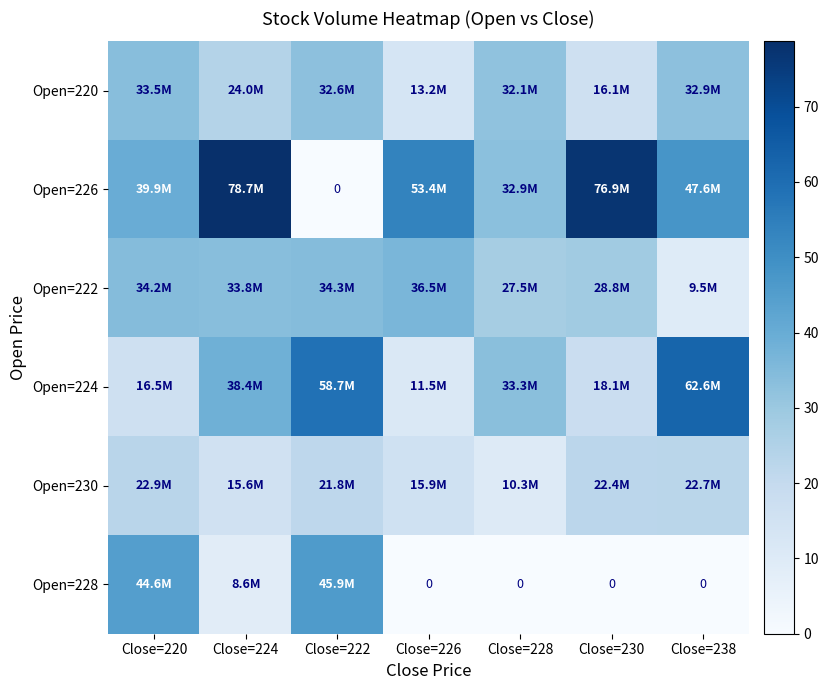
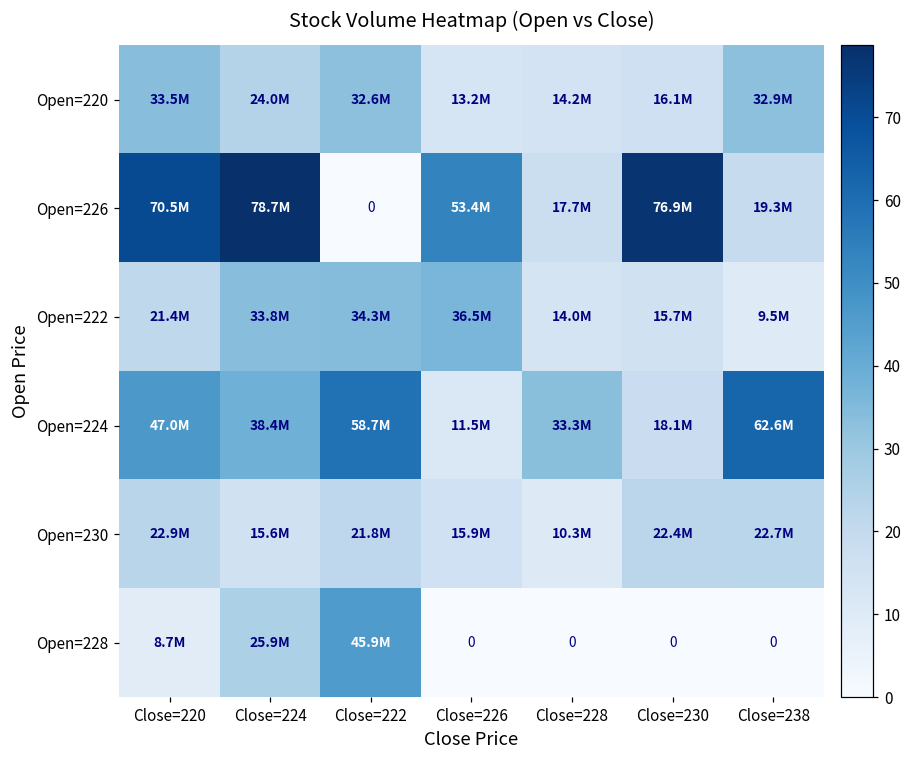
  {
    "Open=220": {
      "Close=220": "33.5M",
      "Close=224": "24.0M",
      "Close=222": "32.6M",
      "Close=226": "13.2M",
-     "Close=228": "32.1M",
+     "Close=228": "14.2M",
      "Close=230": "16.1M",
      "Close=238": "32.9M"
    },
    "Open=226": {
-     "Close=220": "39.9M",
+     "Close=220": "70.5M",
      "Close=224": "78.7M",
      "Close=222": "0",
      "Close=226": "53.4M",
-     "Close=228": "32.9M",
+     "Close=228": "17.7M",
      "Close=230": "76.9M",
-     "Close=238": "47.6M"
+     "Close=238": "19.3M"
    },
    "Open=222": {
-     "Close=220": "34.2M",
+     "Close=220": "21.4M",
      "Close=224": "33.8M",
      "Close=222": "34.3M",
      "Close=226": "36.5M",
-     "Close=228": "27.5M",
-     "Close=230": "28.8M",
+     "Close=228": "14.0M",
+     "Close=230": "15.7M",
      "Close=238": "9.5M"
    },
    "Open=224": {
-     "Close=220": "16.5M",
+     "Close=220": "47.0M",
      "Close=224": "38.4M",
      "Close=222": "58.7M",
      "Close=226": "11.5M",
      "Close=228": "33.3M",
      "Close=230": "18.1M",
      "Close=238": "62.6M"
    },
    "Open=230": {
      "Close=220": "22.9M",
      "Close=224": "15.6M",
      "Close=222": "21.8M",
      "Close=226": "15.9M",
      "Close=228": "10.3M",
      "Close=230": "22.4M",
      "Close=238": "22.7M"
    },
    "Open=228": {
-     "Close=220": "44.6M",
-     "Close=224": "8.6M",
+     "Close=220": "8.7M",
+     "Close=224": "25.9M",
      "Close=222": "45.9M",
      "Close=226": "0",
      "Close=228": "0",
      "Close=230": "0",
      "Close=238": "0"
    }
  }
